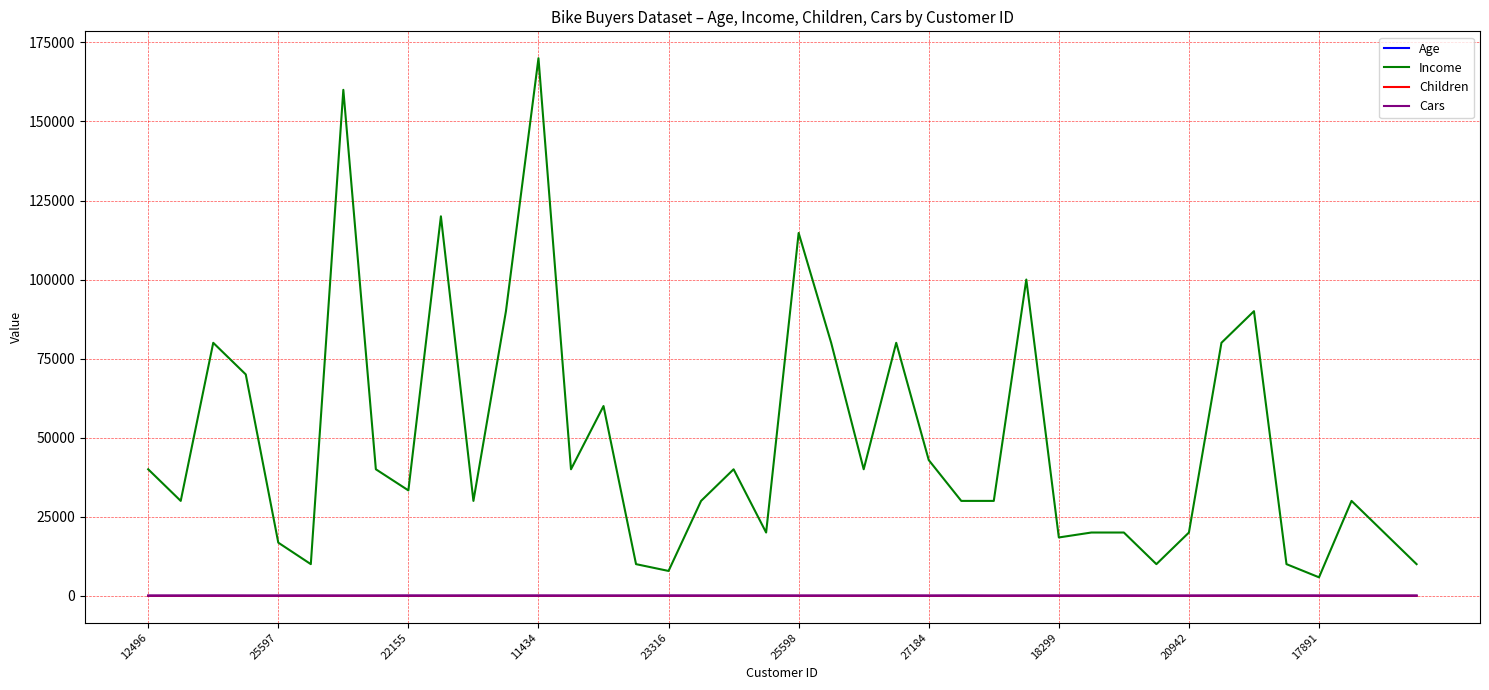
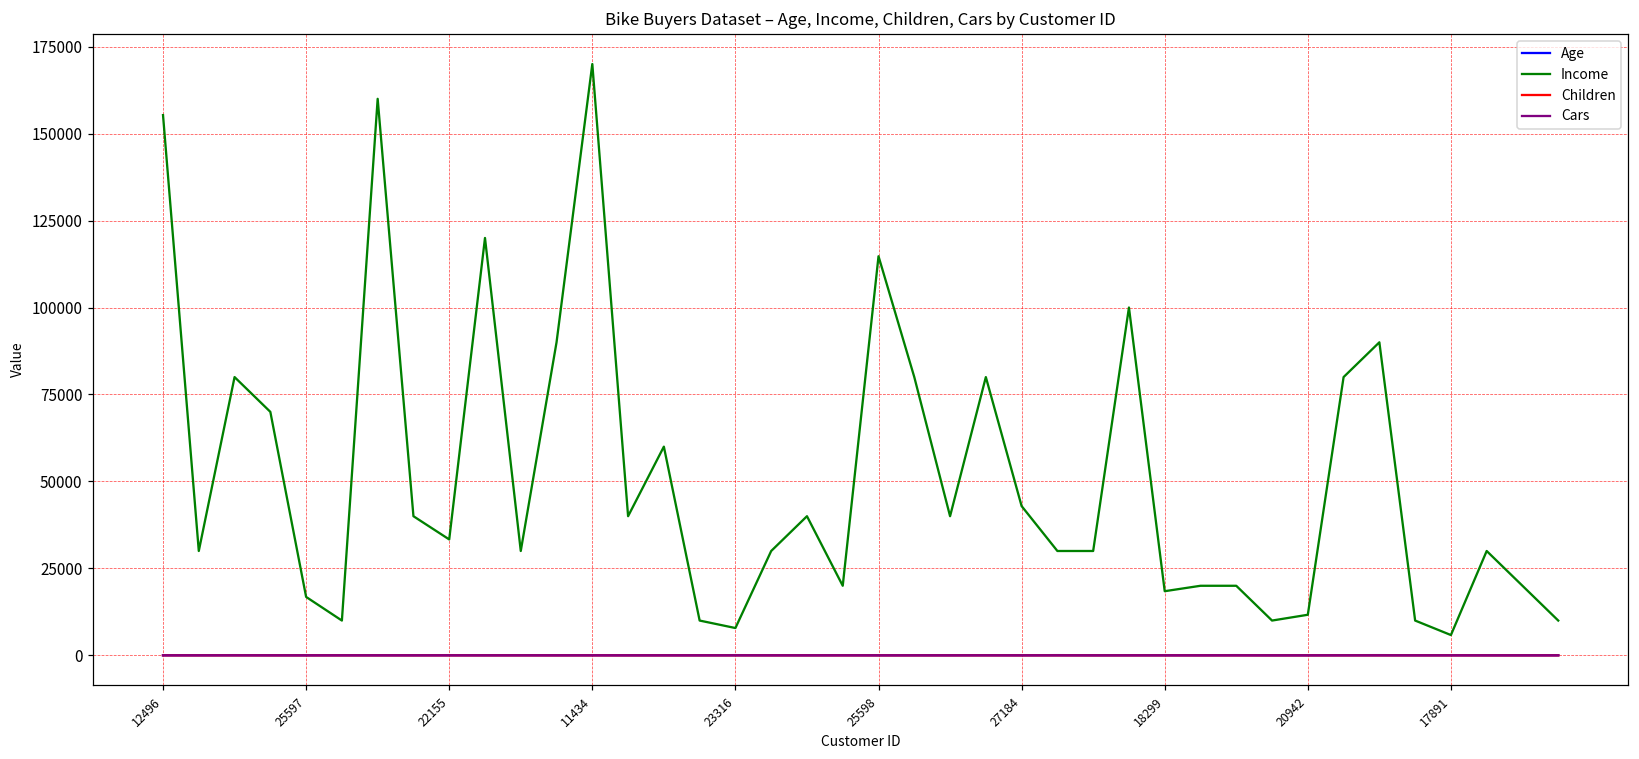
  {
    "Cars": {
      "12496": 0,
      "25597": 0,
      "22155": 0,
      "11434": 0,
      "23316": 0,
      "25598": 0,
      "27184": 0,
      "18299": 0,
      "20942": 0,
      "17891": 0
    },
    "Income": {
-     "12496": 40000,
+     "12496": 155000,
      "25597": 17000,
      "22155": 33000,
      "11434": 170000,
      "23316": 8000,
      "25598": 115000,
      "27184": 43000,
      "18299": 18000,
-     "20942": 20000,
+     "20942": 12000,
      "17891": 6000
    }
  }
